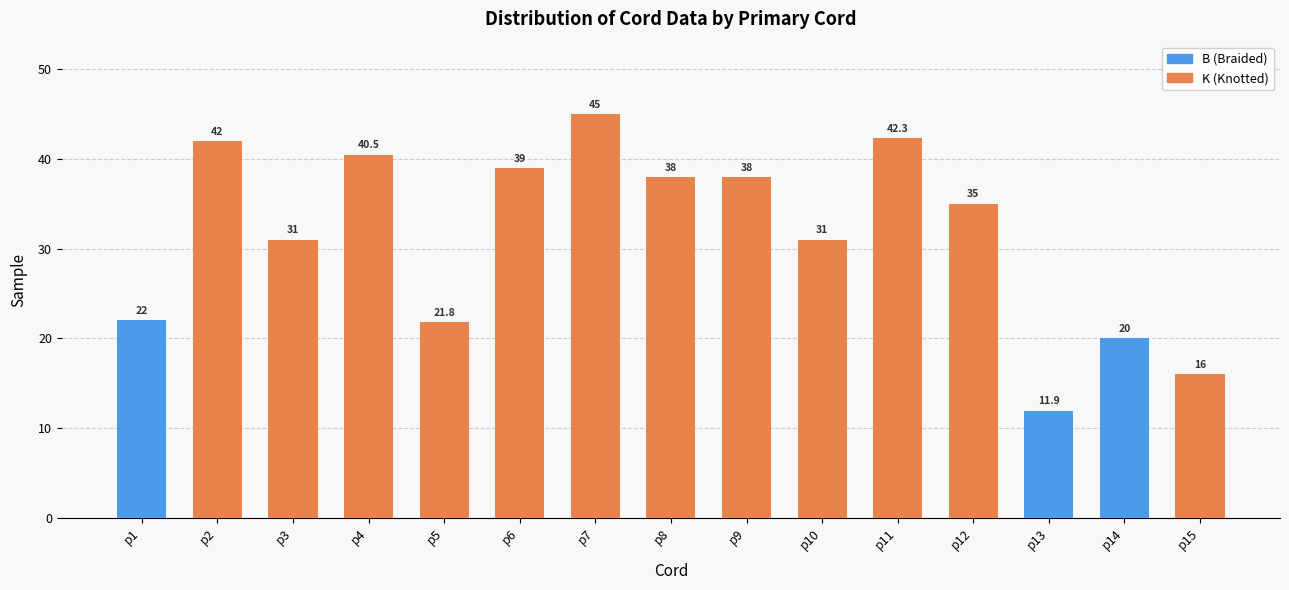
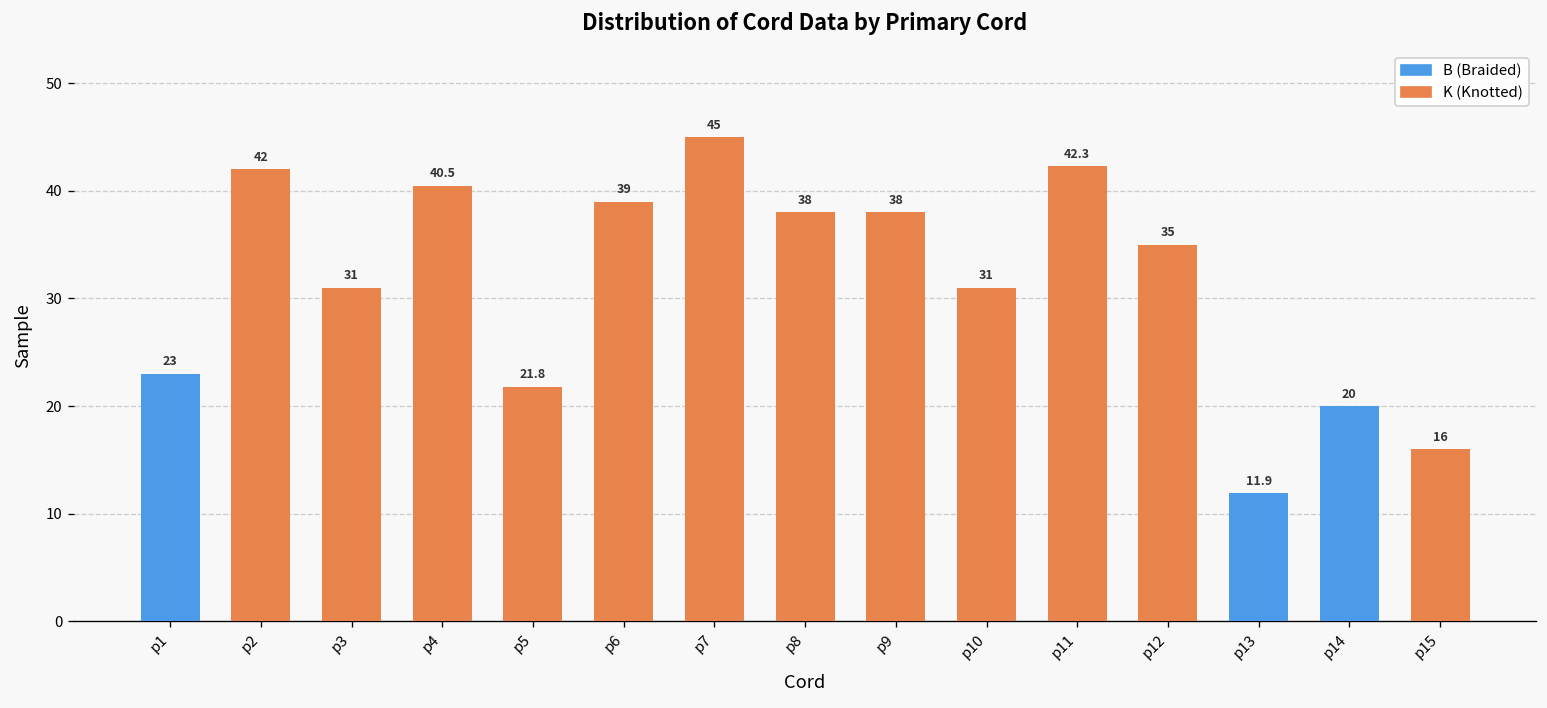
  {
-   "p1": 22,
+   "p1": 23,
    "p2": 42,
    "p3": 31,
    "p4": 40.5,
    "p5": 21.8,
    "p6": 39,
    "p7": 45,
    "p8": 38,
    "p9": 38,
    "p10": 31,
    "p11": 42.3,
    "p12": 35,
    "p13": 11.9,
    "p14": 20,
    "p15": 16
  }
